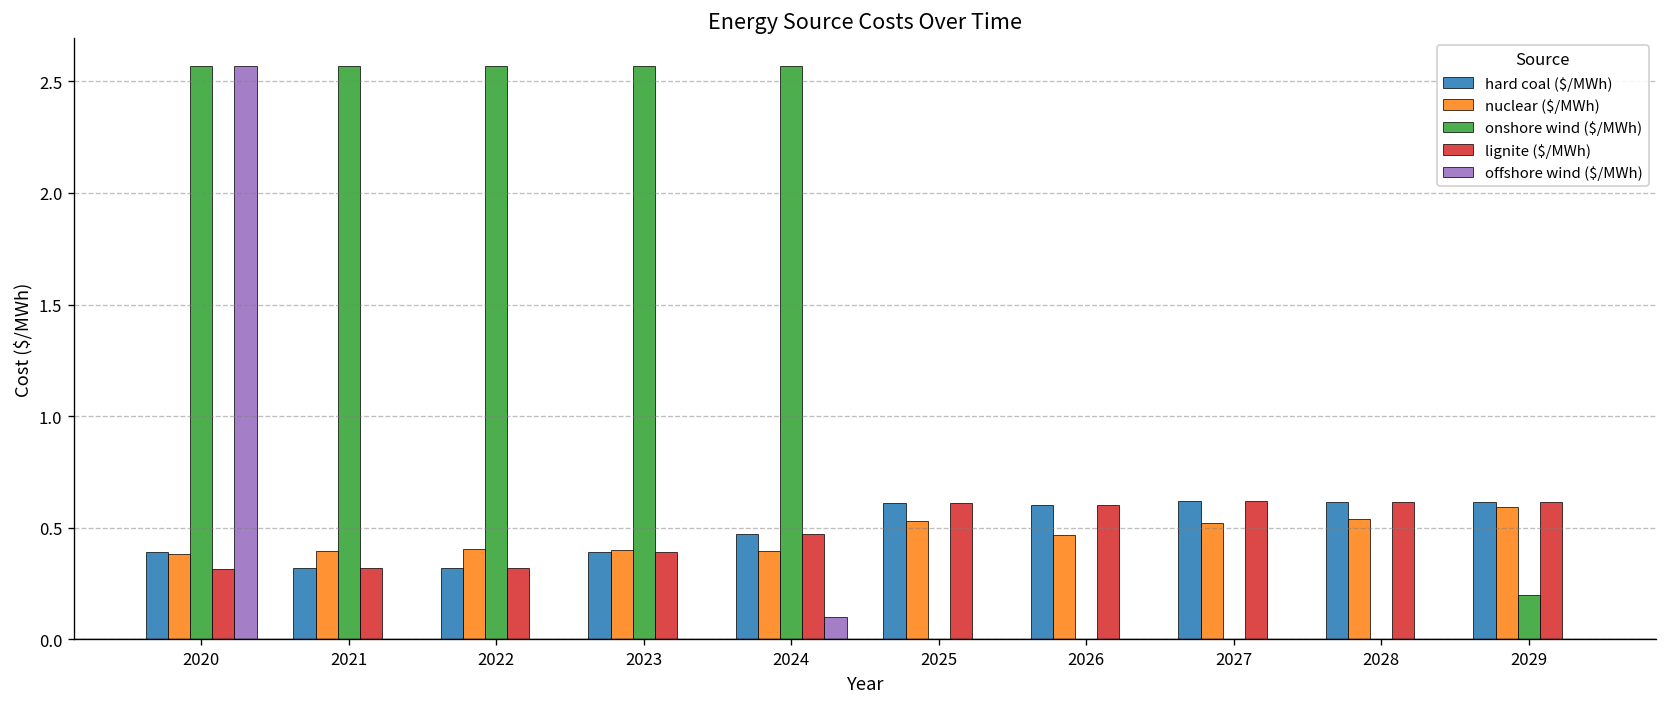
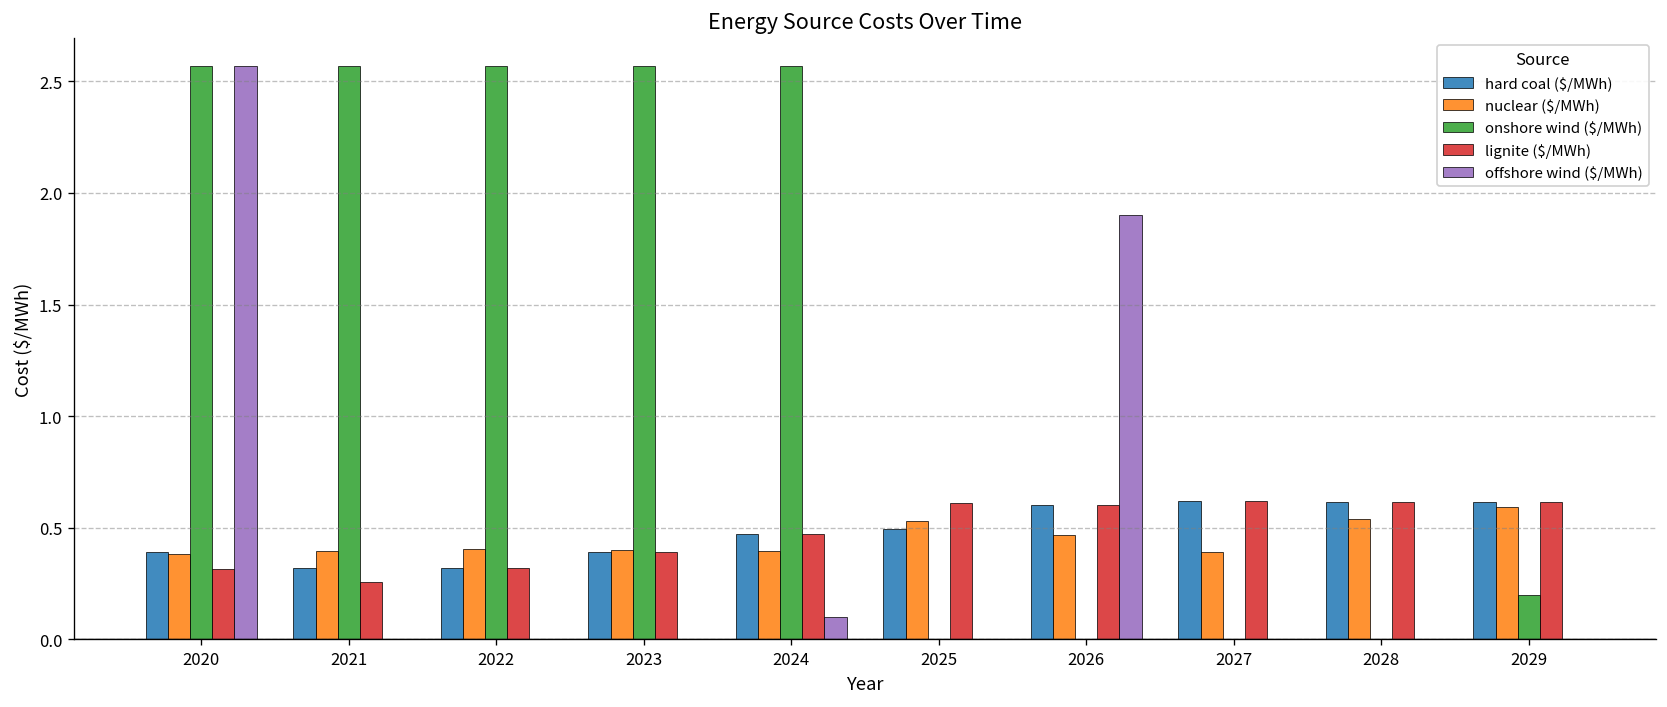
  {
    "hard coal ($/MWh)": {
      "2020": 0.39,
      "2021": 0.32,
      "2022": 0.32,
      "2023": 0.39,
      "2024": 0.47,
-     "2025": 0.61,
+     "2025": 0.50,
      "2026": 0.60,
      "2027": 0.62,
      "2028": 0.62,
      "2029": 0.61
    },
    "nuclear ($/MWh)": {
      "2020": 0.38,
      "2021": 0.39,
      "2022": 0.41,
      "2023": 0.40,
      "2024": 0.40,
      "2025": 0.53,
      "2026": 0.47,
-     "2027": 0.52,
+     "2027": 0.39,
      "2028": 0.54,
      "2029": 0.59
    },
    "onshore wind ($/MWh)": {
      "2020": 2.57,
      "2021": 2.57,
      "2022": 2.57,
      "2023": 2.57,
      "2024": 2.57,
      "2025": 0.00,
      "2026": 0.00,
      "2027": 0.00,
      "2028": 0.00,
      "2029": 0.20
    },
    "lignite ($/MWh)": {
      "2020": 0.32,
-     "2021": 0.32,
+     "2021": 0.26,
      "2022": 0.32,
      "2023": 0.39,
      "2024": 0.47,
      "2025": 0.61,
      "2026": 0.60,
      "2027": 0.62,
      "2028": 0.62,
      "2029": 0.61
    },
    "offshore wind ($/MWh)": {
      "2020": 2.57,
      "2021": 0.0,
      "2022": 0.0,
      "2023": 0.0,
      "2024": 0.1,
      "2025": 0.0,
-     "2026": 0.0,
+     "2026": 1.9,
      "2027": 0.0,
      "2028": 0.0,
      "2029": 0.0
    }
  }
